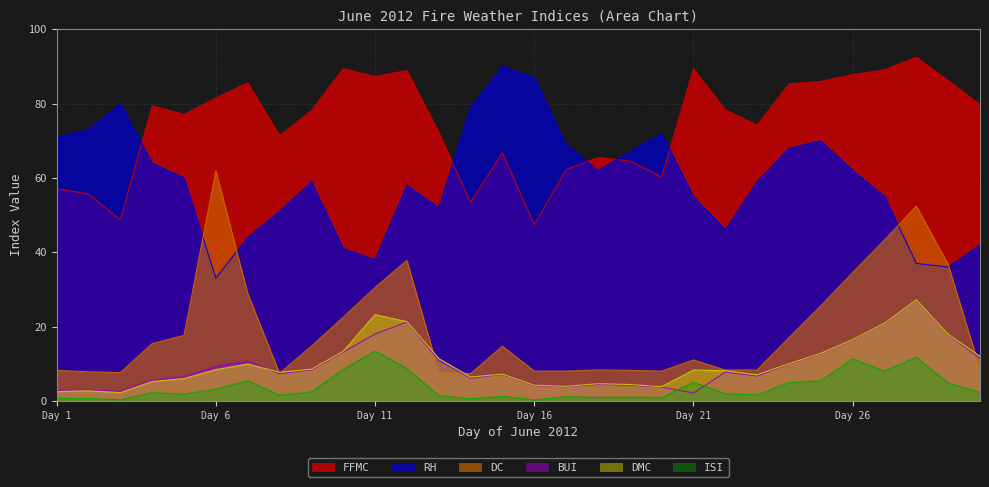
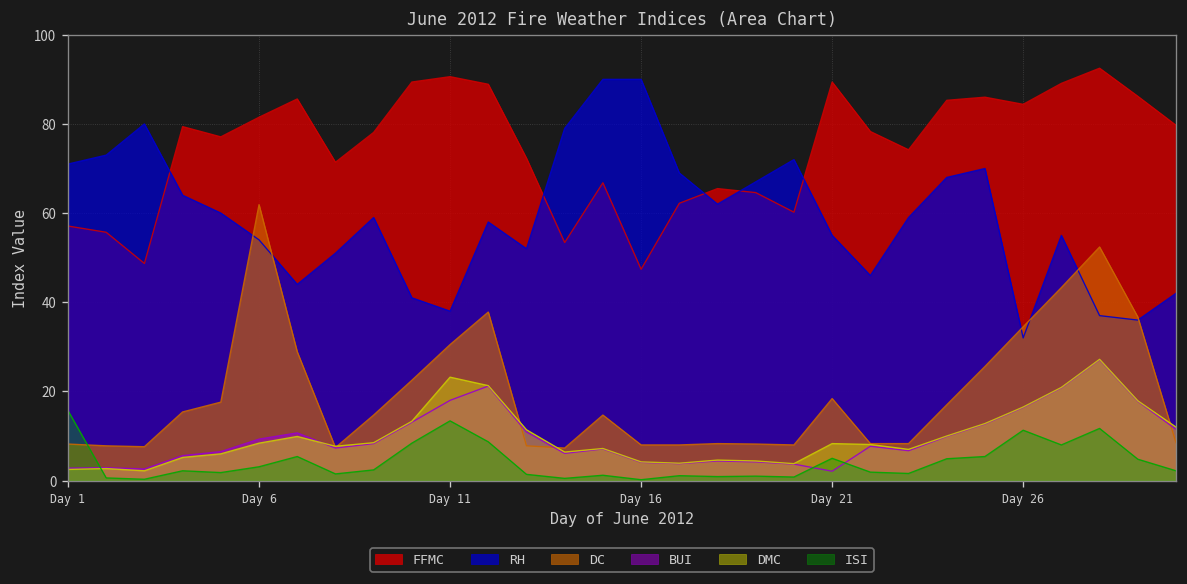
  {
    "FFMC": {
      "Day 1": 57,
      "Day 6": 82,
-     "Day 11": 87,
+     "Day 11": 91,
      "Day 16": 47,
      "Day 21": 89,
-     "Day 26": 88
+     "Day 26": 84
    },
    "RH": {
      "Day 1": 71,
-     "Day 6": 33,
+     "Day 6": 54,
      "Day 11": 38,
-     "Day 16": 87,
+     "Day 16": 90,
      "Day 21": 55,
-     "Day 26": 62
+     "Day 26": 32
    },
    "DC": {
      "Day 1": 8,
      "Day 6": 62,
      "Day 11": 31,
      "Day 16": 8,
-     "Day 21": 11,
+     "Day 21": 18,
      "Day 26": 35
    },
    "BUI": {
      "Day 6": 9,
      "Day 11": 18,
      "Day 21": 2
    },
    "DMC": {
      "Day 6": 8,
      "Day 11": 23,
      "Day 21": 8
    },
    "ISI": {
-     "Day 1": 1,
+     "Day 1": 16,
      "Day 6": 3,
      "Day 11": 13,
      "Day 16": 0,
      "Day 21": 5,
      "Day 26": 11
    }
  }
